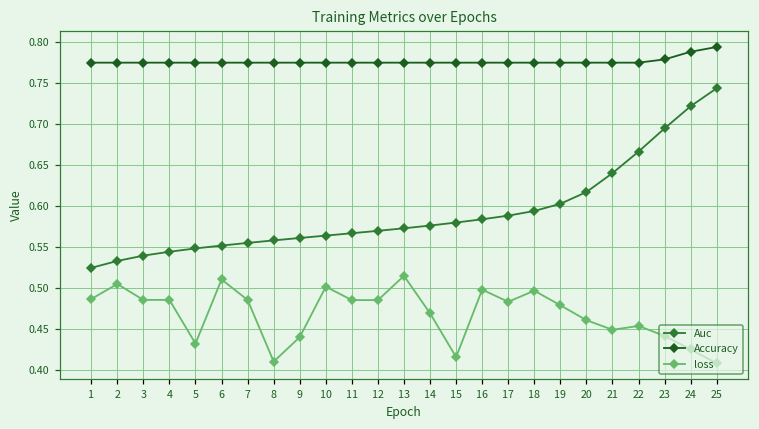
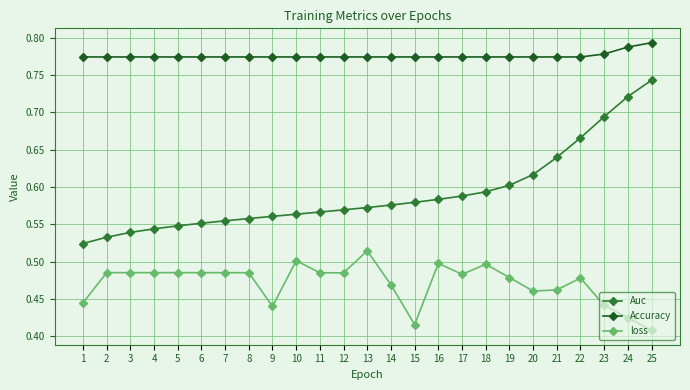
  {
    "loss": {
-     "1": 0.49,
-     "2": 0.50,
+     "1": 0.45,
+     "2": 0.49,
      "3": 0.49,
      "4": 0.49,
-     "5": 0.43,
-     "6": 0.51,
+     "5": 0.49,
+     "6": 0.49,
      "7": 0.49,
-     "8": 0.41,
+     "8": 0.49,
      "9": 0.44,
      "10": 0.50,
      "11": 0.49,
      "12": 0.49,
      "13": 0.51,
      "14": 0.47,
      "15": 0.42,
      "16": 0.50,
      "17": 0.48,
      "18": 0.50,
      "19": 0.48,
      "20": 0.46,
-     "21": 0.45,
-     "22": 0.45
+     "21": 0.46,
+     "22": 0.48
    }
  }
